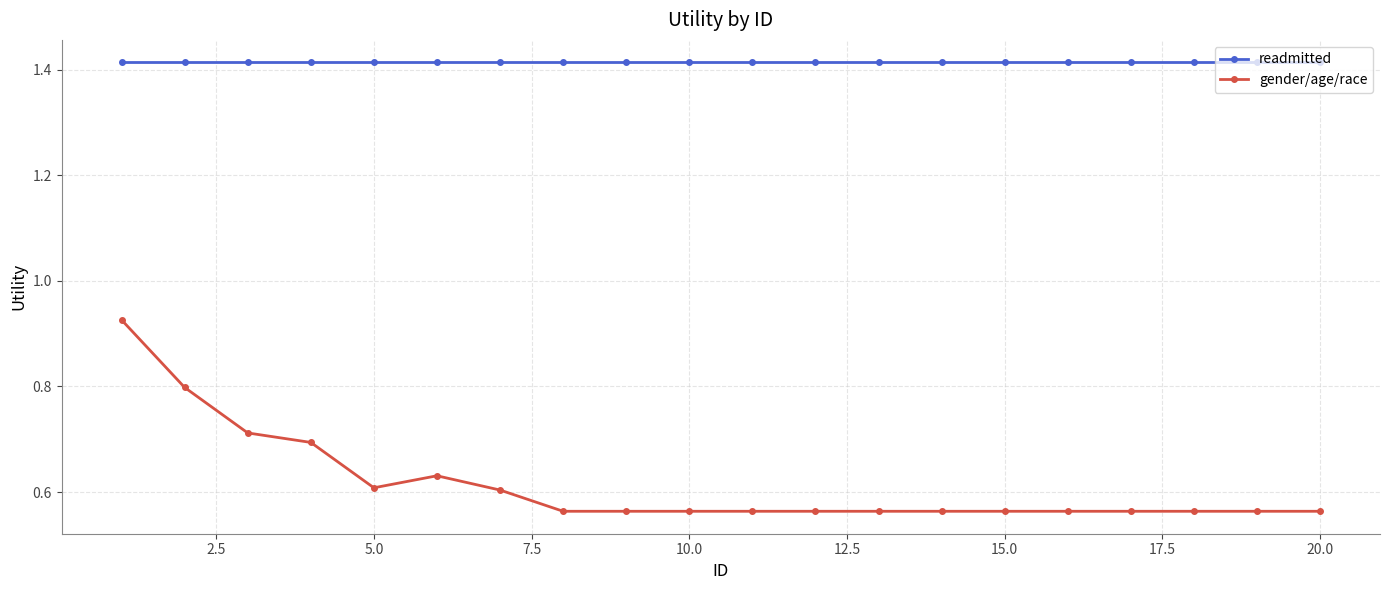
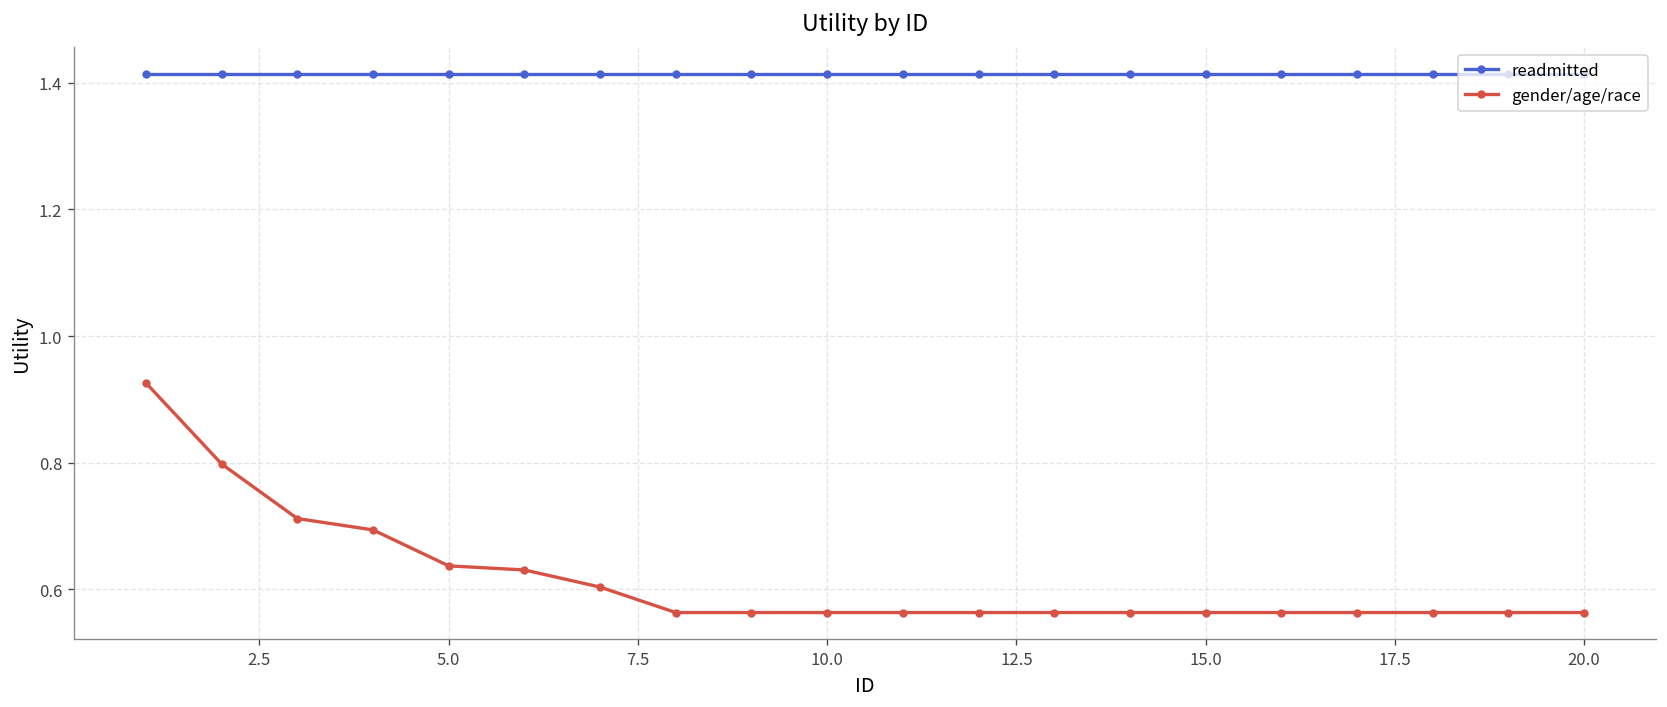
  {
    "readmitted": {
      "5.0": 1.41,
      "10.0": 1.41,
      "15.0": 1.41
    },
    "gender/age/race": {
-     "5.0": 0.61,
+     "5.0": 0.64,
      "10.0": 0.56,
      "15.0": 0.56,
      "20.0": 0.56
    }
  }
